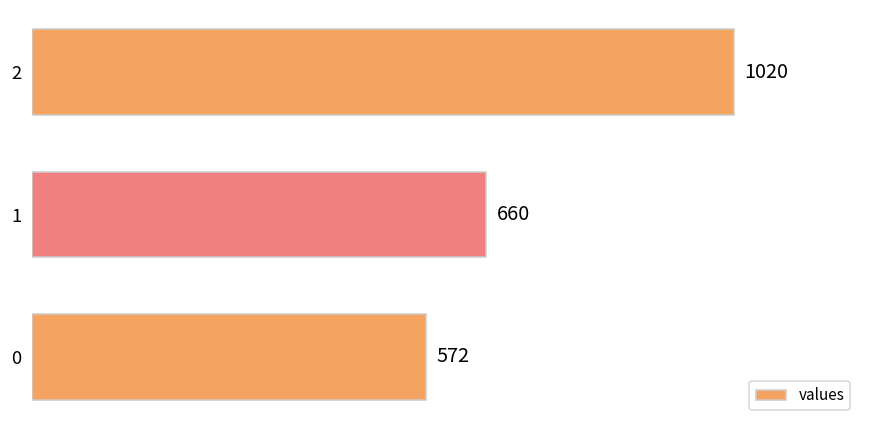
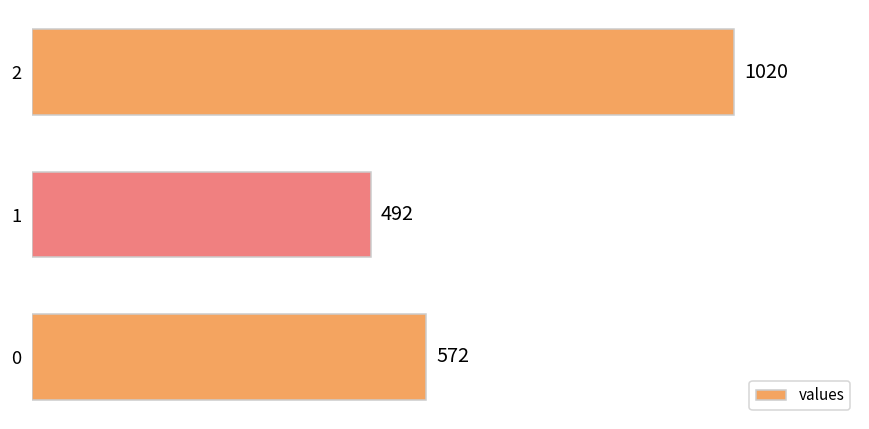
  {
    "2": 1020,
-   "1": 660,
+   "1": 492,
    "0": 572
  }
